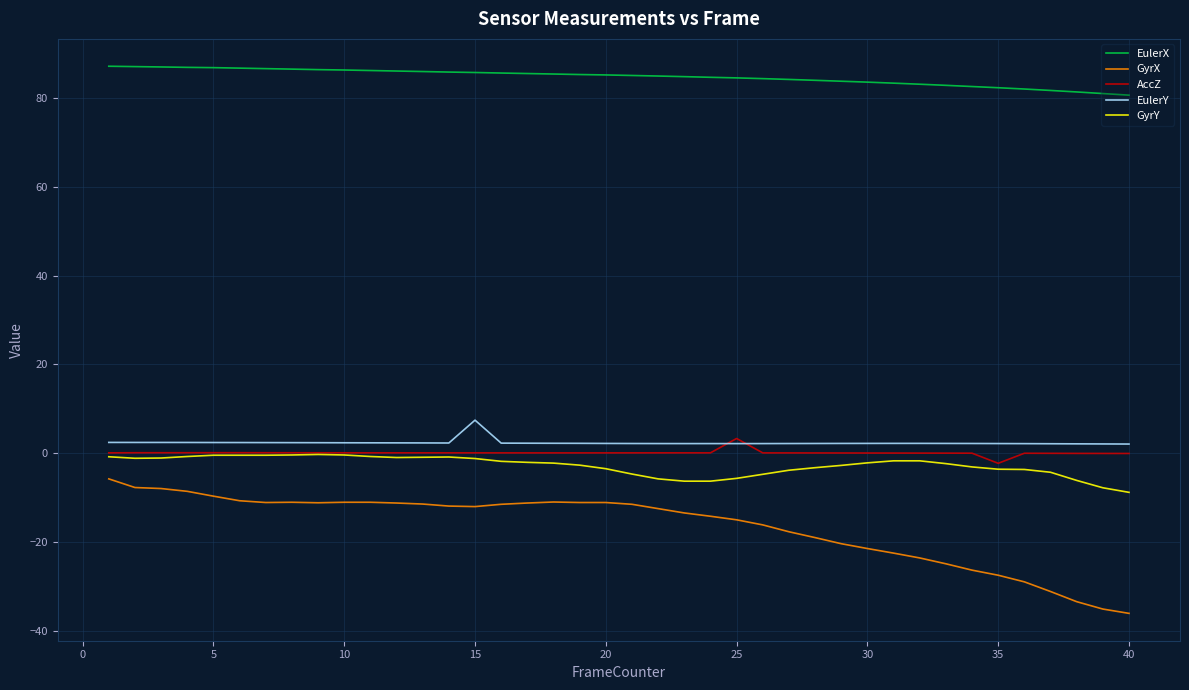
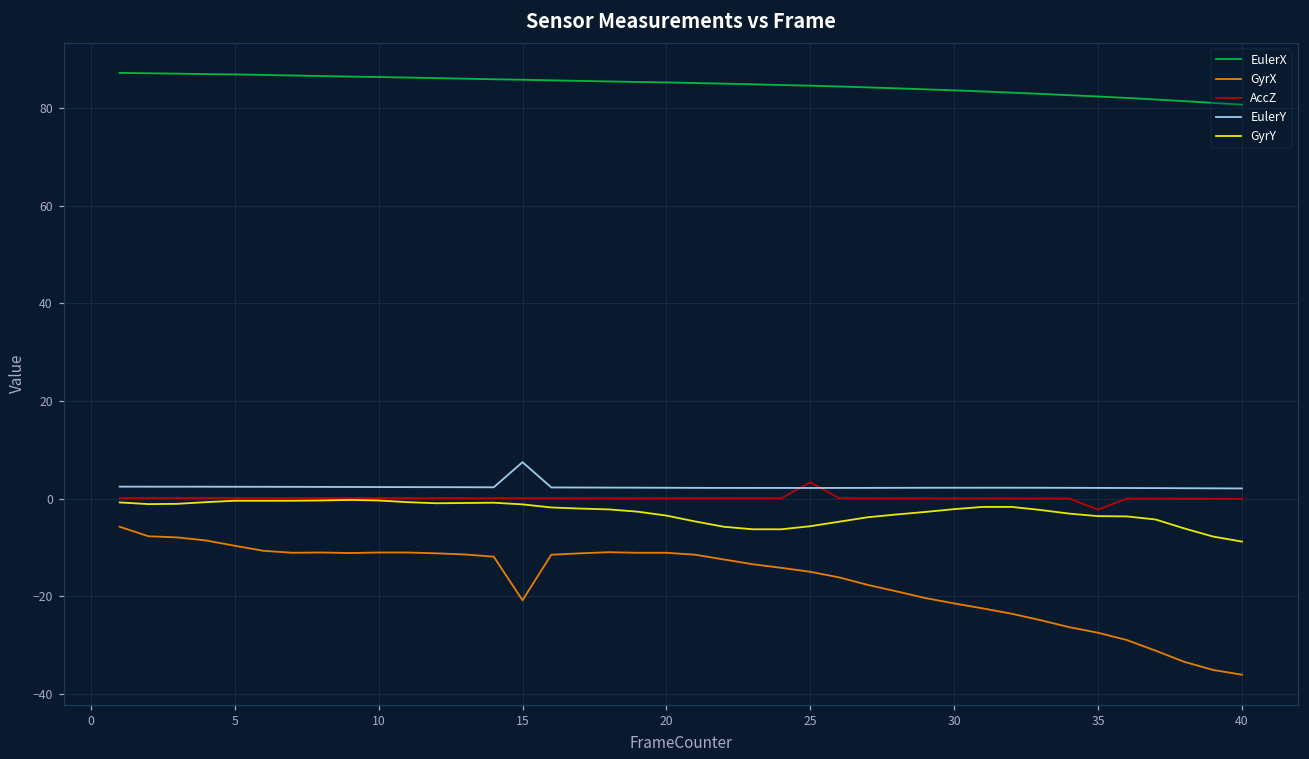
  {
    "EulerX": {
      "5": 87,
      "10": 86,
      "15": 86,
      "20": 85,
      "25": 85,
      "30": 84,
      "35": 82
    },
    "GyrX": {
      "5": -10,
      "10": -11,
-     "15": -12,
+     "15": -21,
      "20": -11,
      "25": -15,
      "30": -21,
      "35": -28,
      "40": -36
    },
    "AccZ": {
      "15": 0,
      "20": 0,
      "25": 3,
      "30": 0,
      "35": -2,
      "40": 0
    },
    "EulerY": {
      "5": 2,
      "10": 2,
      "15": 7,
      "20": 2,
      "25": 2,
      "30": 2,
      "35": 2,
      "40": 2
    },
    "GyrY": {
      "15": -1,
      "20": -3,
      "25": -6,
      "30": -2,
      "35": -4,
      "40": -9
    }
  }
